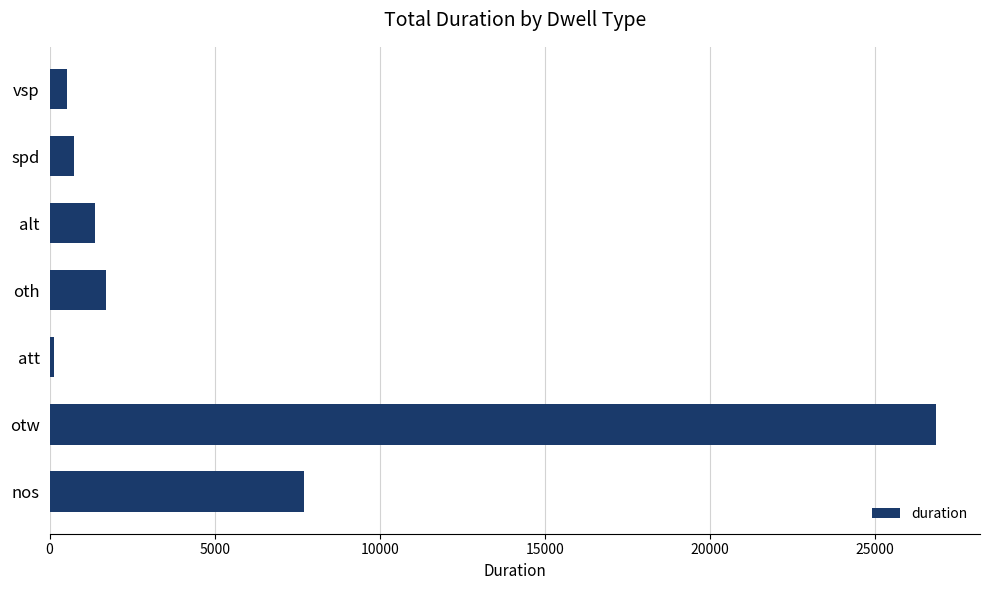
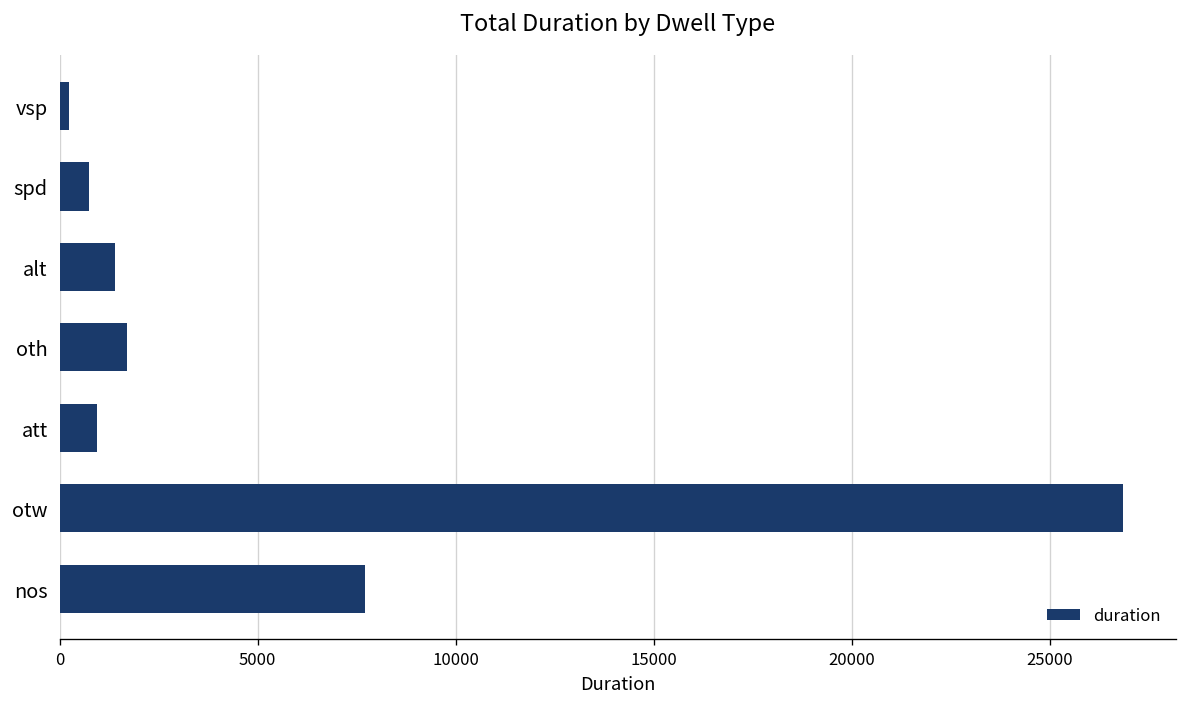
  {
-   "vsp": 500,
+   "vsp": 200,
    "spd": 700,
    "alt": 1400,
    "oth": 1700,
-   "att": 100,
+   "att": 900,
    "otw": 26800,
    "nos": 7700
  }
